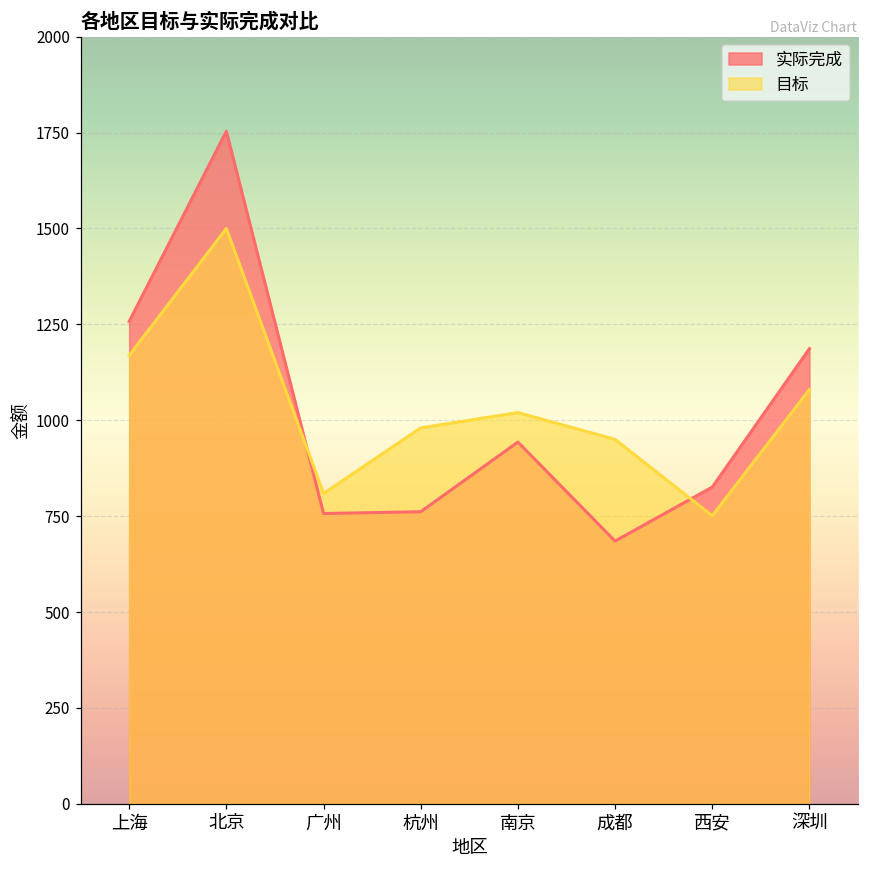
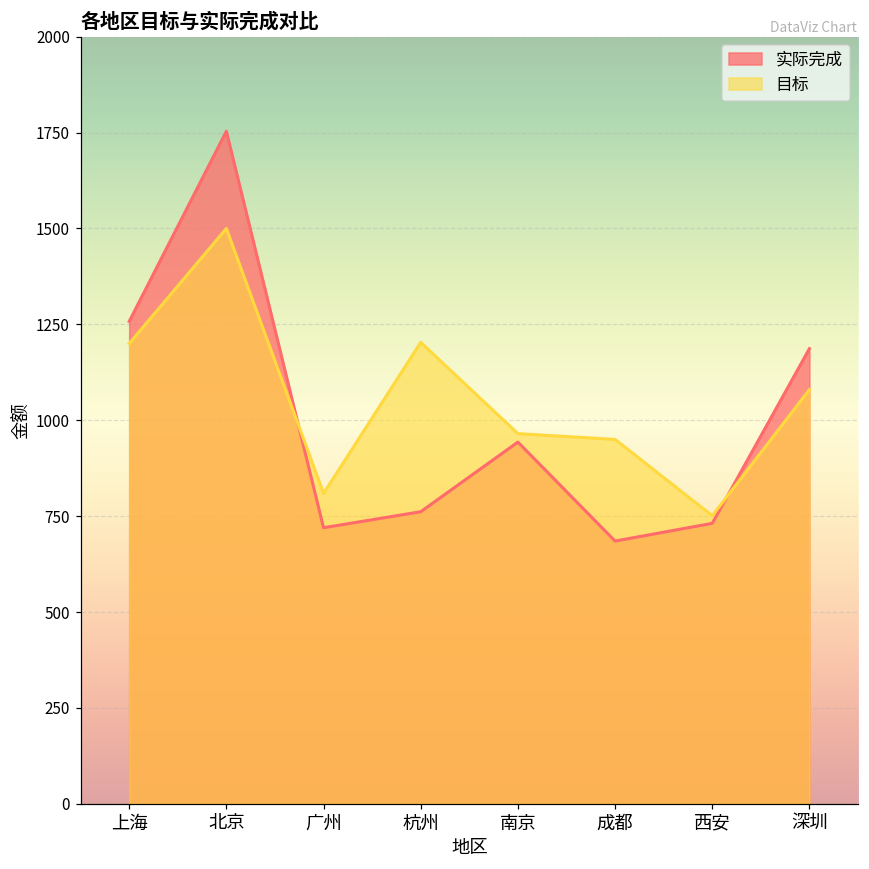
  {
    "实际完成": {
      "上海": 1260,
      "北京": 1750,
-     "广州": 760,
+     "广州": 720,
      "杭州": 760,
      "南京": 940,
      "成都": 680,
-     "西安": 830,
+     "西安": 730,
      "深圳": 1190
    },
    "目标": {
-     "上海": 1170,
+     "上海": 1200,
      "北京": 1500,
      "广州": 810,
-     "杭州": 980,
-     "南京": 1020,
+     "杭州": 1200,
+     "南京": 970,
      "成都": 950,
      "西安": 750,
      "深圳": 1080
    }
  }
